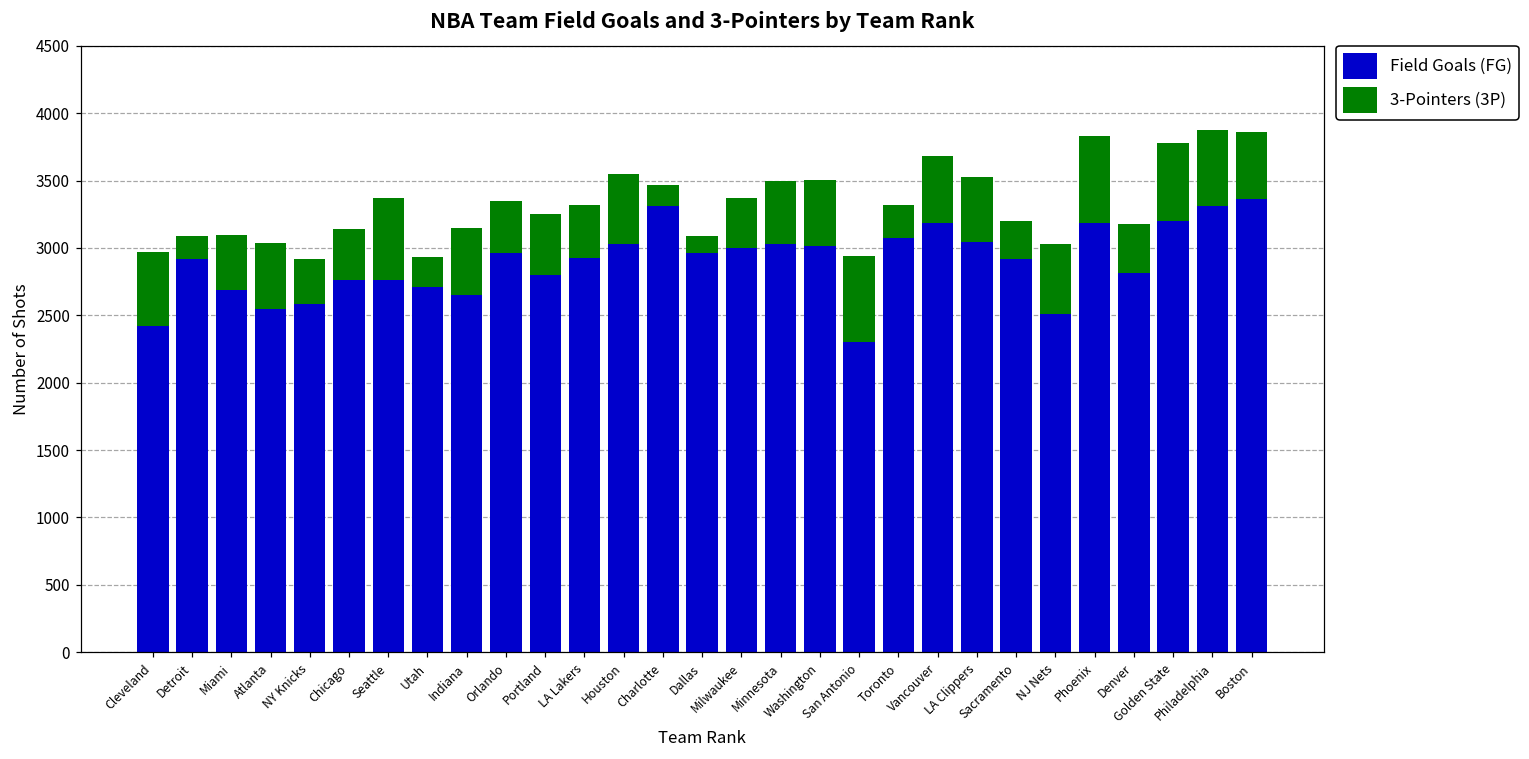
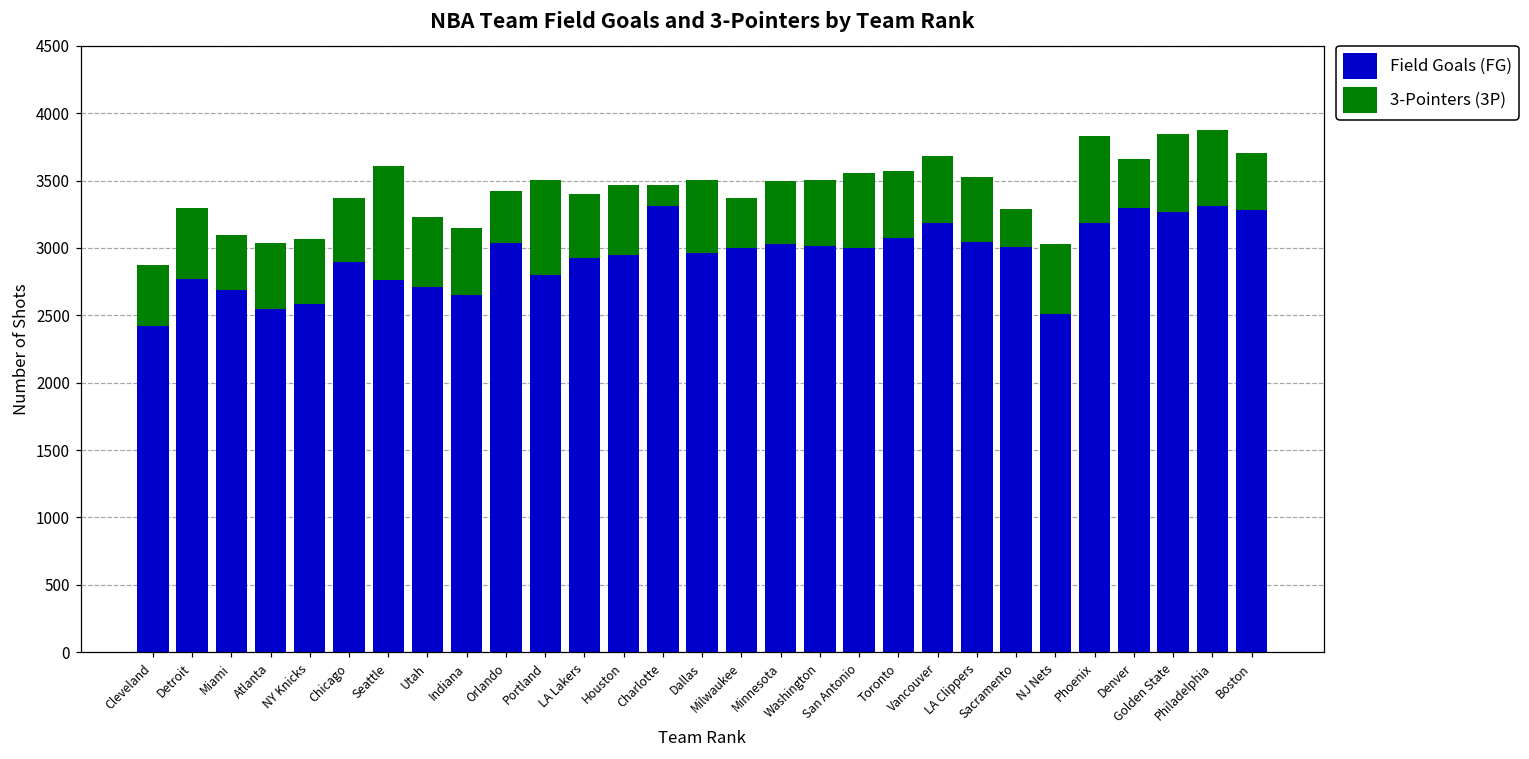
  {
    "Field Goals (FG)": {
      "Cleveland": 2420,
-     "Detroit": 2920,
+     "Detroit": 2770,
      "Miami": 2690,
      "Atlanta": 2550,
      "NY Knicks": 2590,
-     "Chicago": 2760,
+     "Chicago": 2900,
      "Seattle": 2760,
      "Utah": 2710,
      "Indiana": 2650,
-     "Orlando": 2970,
+     "Orlando": 3040,
      "Portland": 2800,
      "LA Lakers": 2920,
-     "Houston": 3030,
+     "Houston": 2950,
      "Charlotte": 3310,
      "Dallas": 2970,
      "Milwaukee": 3000,
      "Minnesota": 3030,
      "Washington": 3010,
-     "San Antonio": 2300,
+     "San Antonio": 3000,
      "Toronto": 3080,
      "Vancouver": 3190,
      "LA Clippers": 3040,
-     "Sacramento": 2920,
+     "Sacramento": 3010,
      "NJ Nets": 2510,
      "Phoenix": 3180,
-     "Denver": 2820,
-     "Golden State": 3200,
+     "Denver": 3300,
+     "Golden State": 3270,
      "Philadelphia": 3310,
-     "Boston": 3370
+     "Boston": 3280
    },
    "3-Pointers (3P)": {
-     "Cleveland": 560,
-     "Detroit": 170,
+     "Cleveland": 460,
+     "Detroit": 530,
      "Miami": 410,
      "Atlanta": 490,
-     "NY Knicks": 330,
-     "Chicago": 380,
-     "Seattle": 610,
-     "Utah": 220,
+     "NY Knicks": 480,
+     "Chicago": 470,
+     "Seattle": 850,
+     "Utah": 520,
      "Indiana": 500,
      "Orlando": 380,
-     "Portland": 460,
-     "LA Lakers": 390,
+     "Portland": 710,
+     "LA Lakers": 480,
      "Houston": 520,
      "Charlotte": 160,
-     "Dallas": 130,
+     "Dallas": 540,
      "Milwaukee": 370,
      "Minnesota": 470,
      "Washington": 490,
-     "San Antonio": 640,
-     "Toronto": 250,
+     "San Antonio": 550,
+     "Toronto": 500,
      "Vancouver": 500,
      "LA Clippers": 480,
      "Sacramento": 280,
      "NJ Nets": 520,
      "Phoenix": 650,
      "Denver": 360,
      "Golden State": 580,
      "Philadelphia": 560,
-     "Boston": 490
+     "Boston": 430
    }
  }
